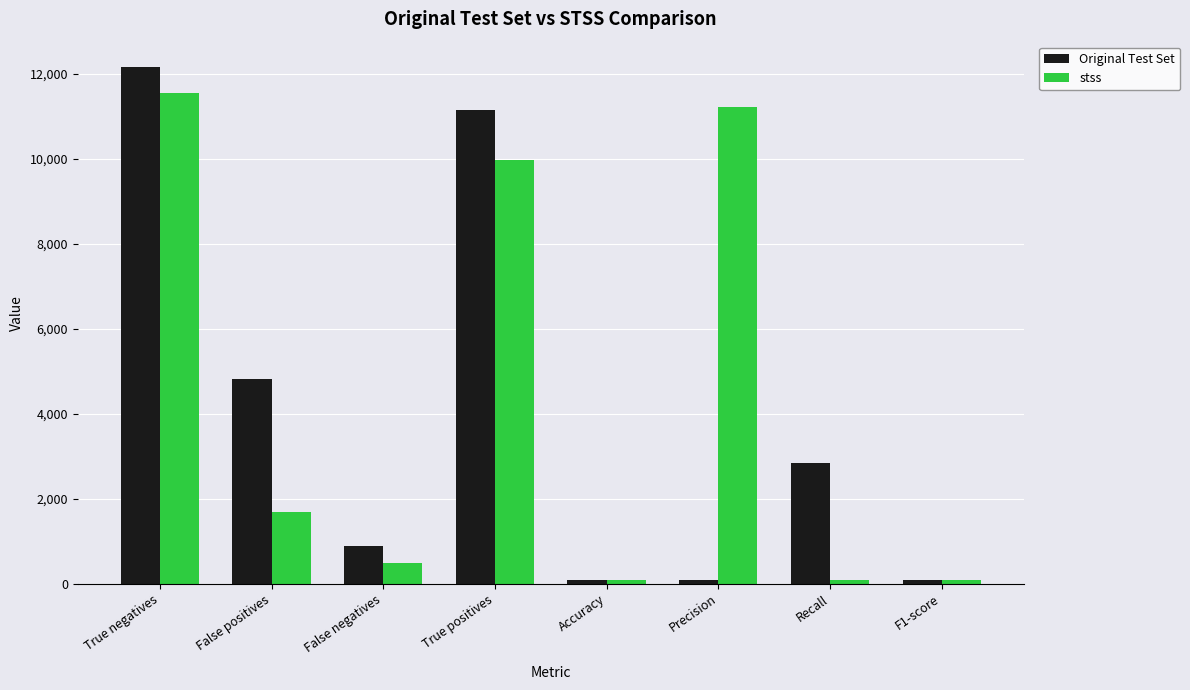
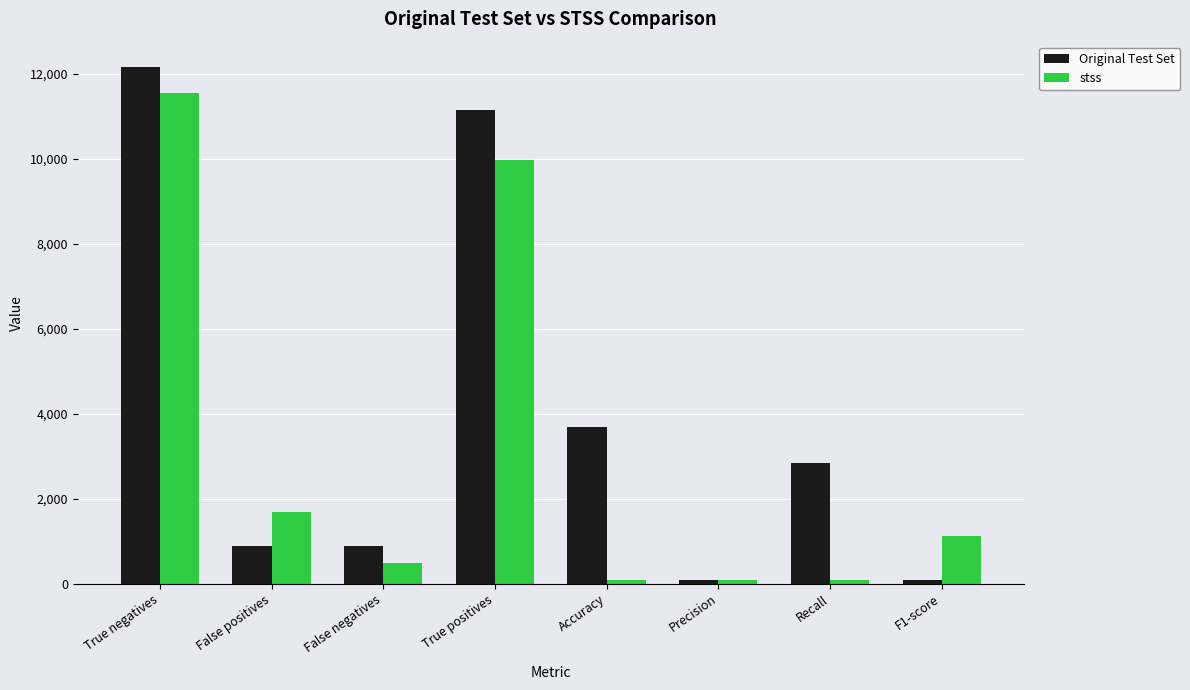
  {
    "Original Test Set": {
      "True negatives": "12,200",
-     "False positives": "4,800",
+     "False positives": "900",
      "False negatives": "900",
      "True positives": "11,100",
-     "Accuracy": "100",
+     "Accuracy": "3,700",
      "Precision": "100",
      "Recall": "2,800",
      "F1-score": "100"
    },
    "stss": {
      "True negatives": "11,600",
      "False positives": "1,700",
      "False negatives": "500",
      "True positives": "10,000",
      "Accuracy": "100",
-     "Precision": "11,200",
+     "Precision": "100",
      "Recall": "100",
-     "F1-score": "100"
+     "F1-score": "1,100"
    }
  }
